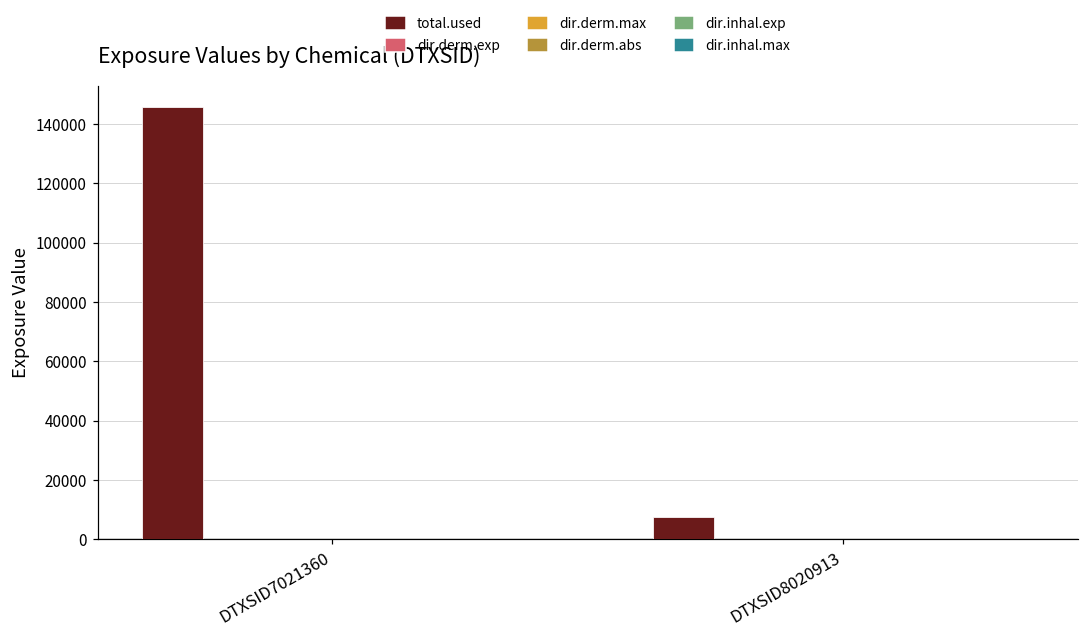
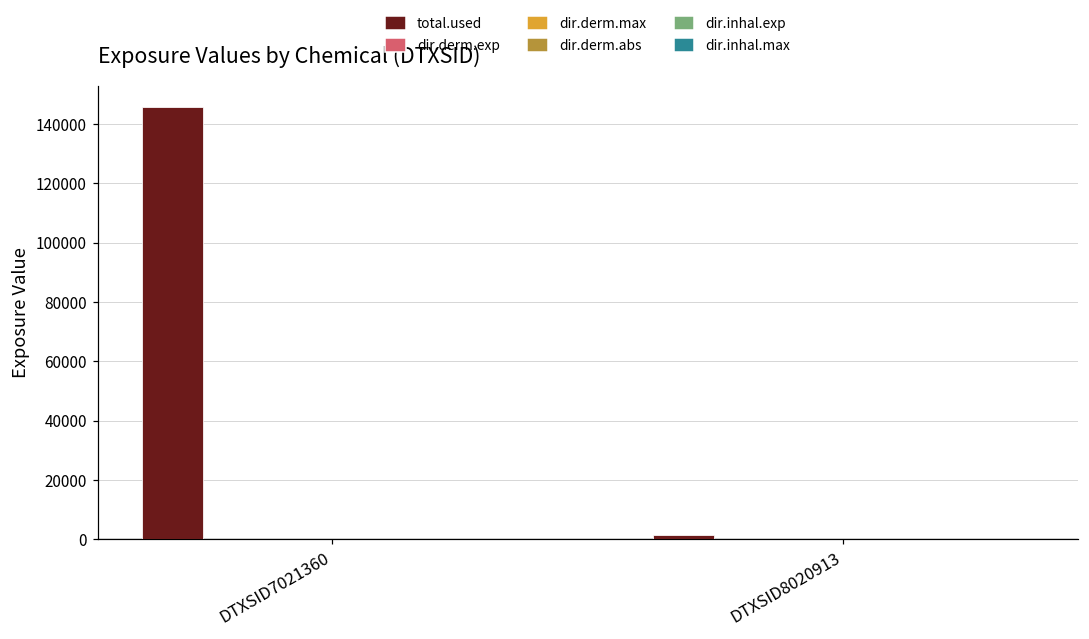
  {
    "total.used": {
      "DTXSID7021360": 146000,
-     "DTXSID8020913": 8000
+     "DTXSID8020913": 2000
    }
  }
